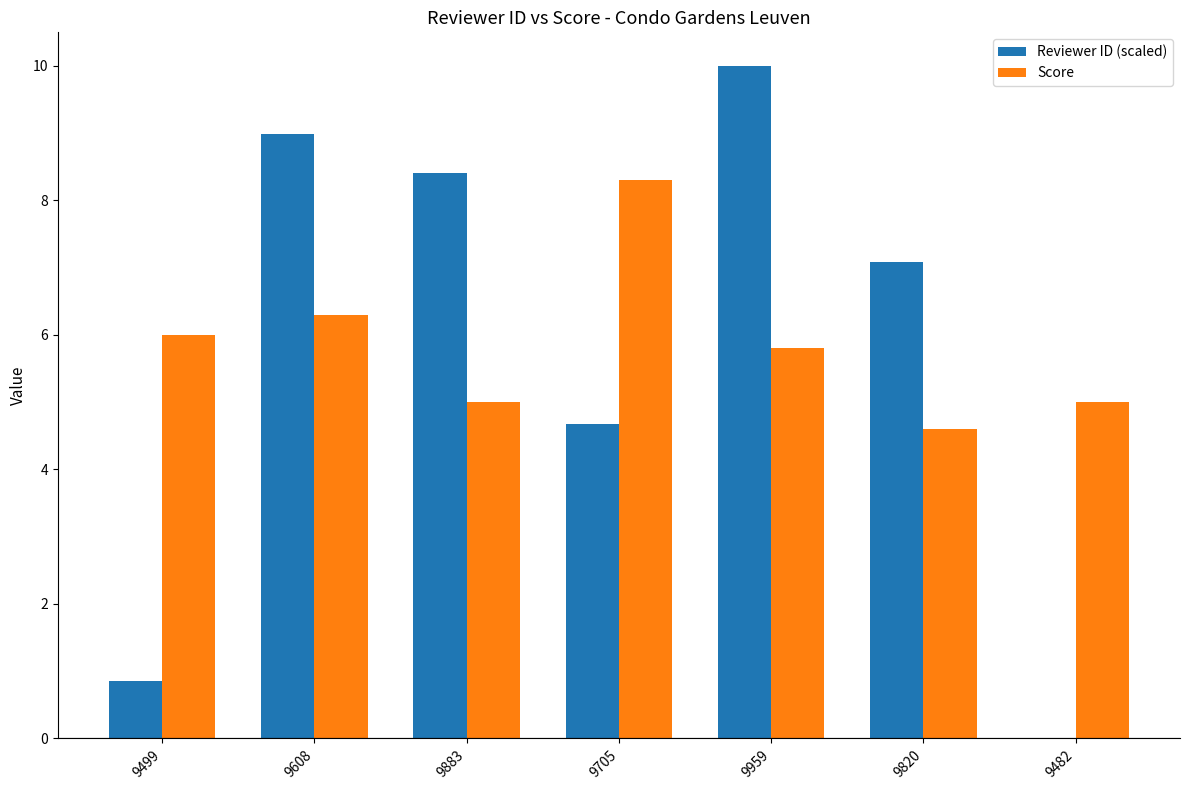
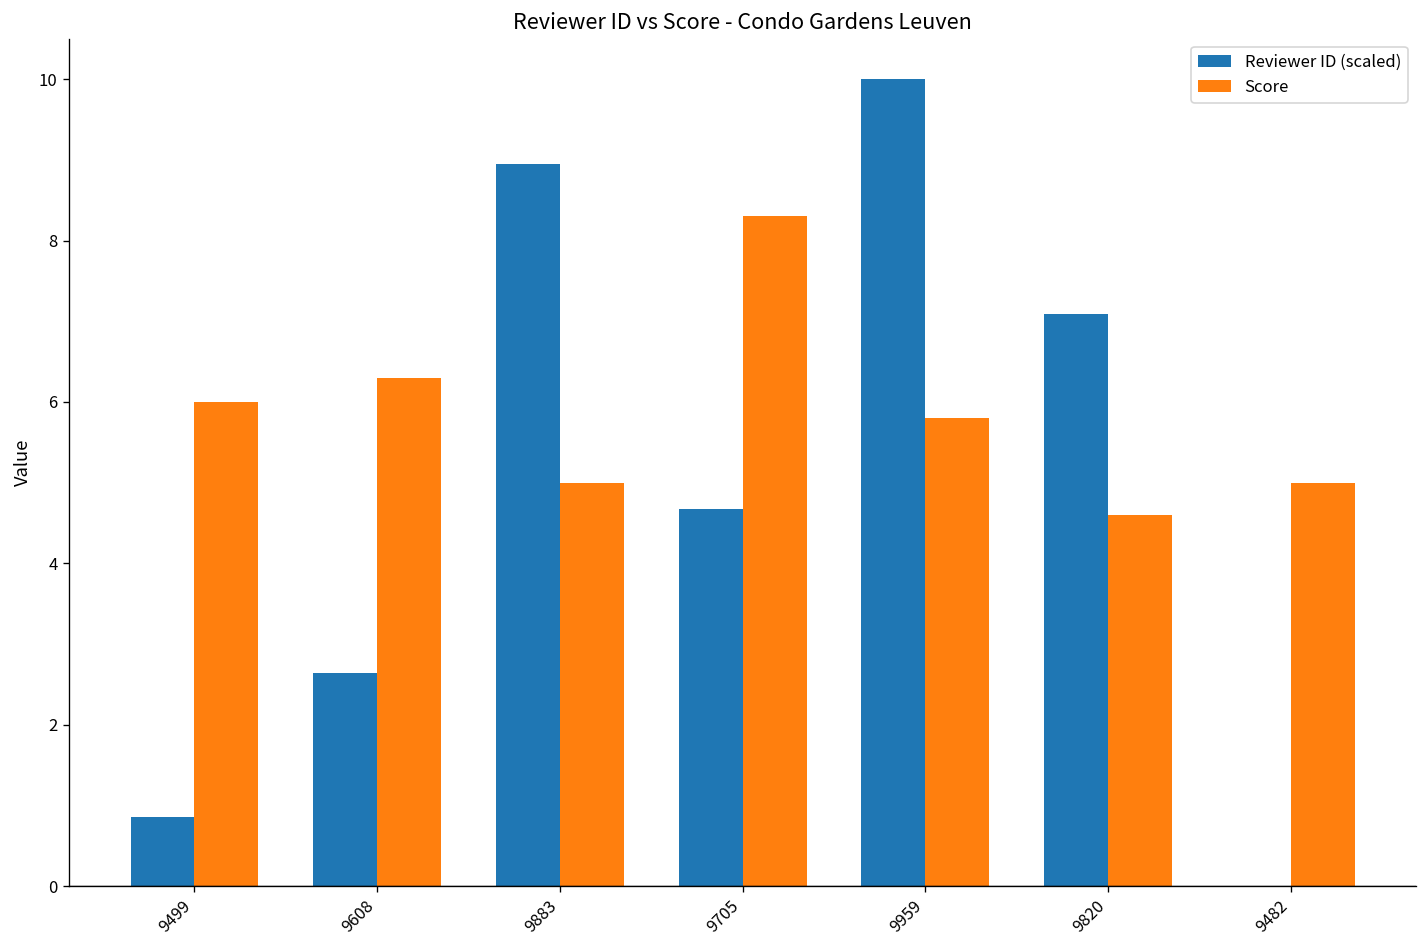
  {
    "Reviewer ID (scaled)": {
      "9499": 0.9,
-     "9608": 9.0,
-     "9883": 8.4,
+     "9608": 2.6,
+     "9883": 9.0,
      "9705": 4.7,
      "9959": 10.0,
      "9820": 7.1,
      "9482": 0.0
    },
    "Score": {
      "9499": 6.0,
      "9608": 6.3,
      "9883": 5.0,
      "9705": 8.3,
      "9959": 5.8,
      "9820": 4.6,
      "9482": 5.0
    }
  }
